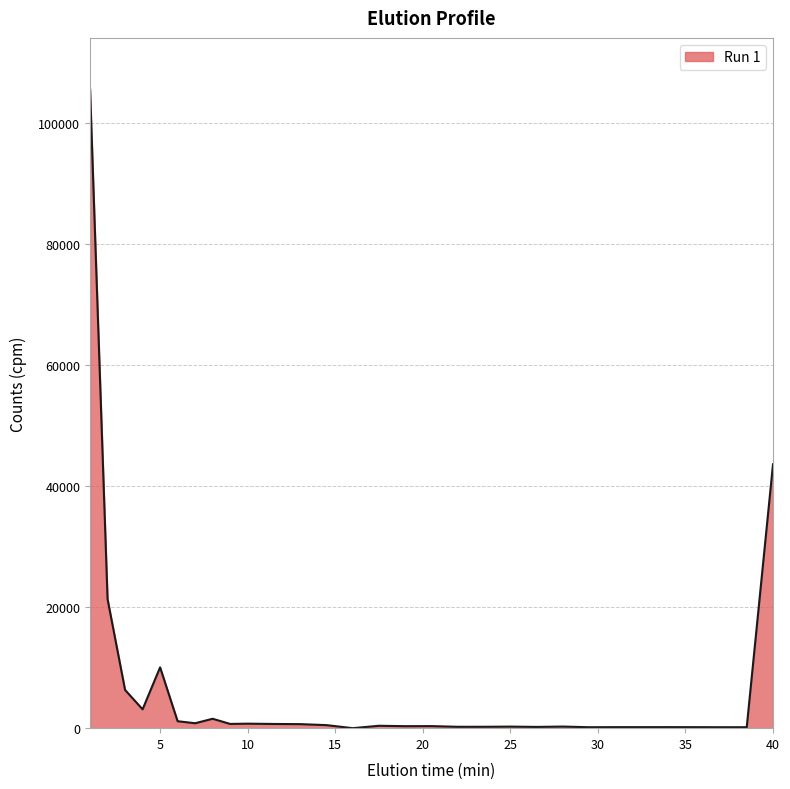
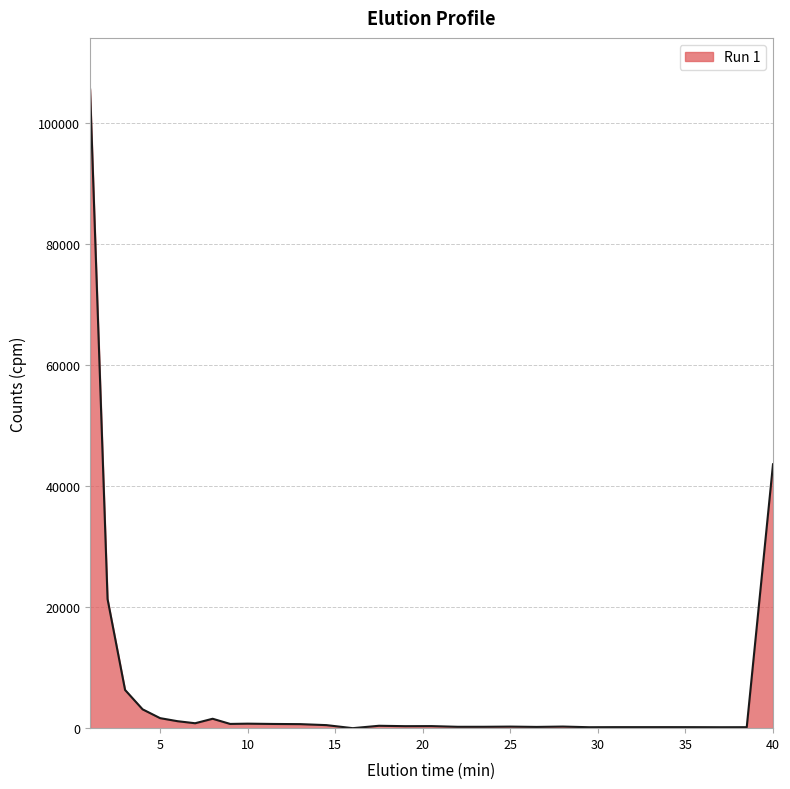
  {
-   "5": 10000,
+   "5": 2000,
    "10": 1000,
    "25": 0,
    "40": 44000
  }
